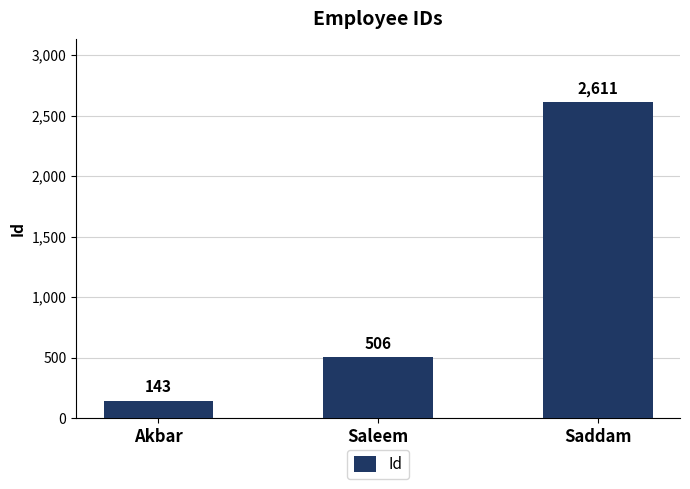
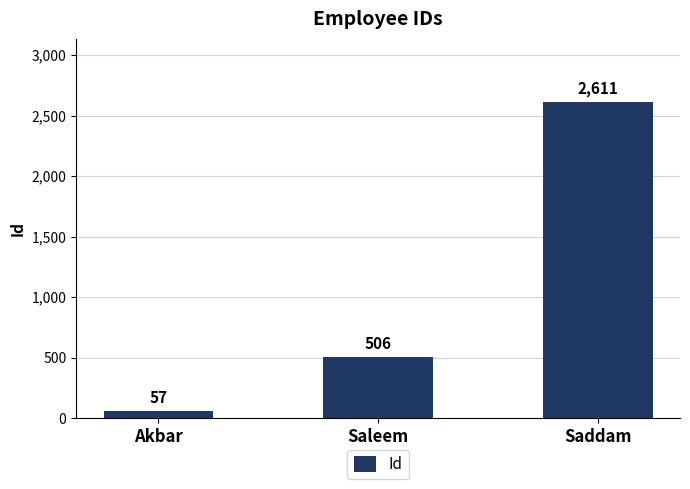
  {
-   "Akbar": "143",
+   "Akbar": "57",
    "Saleem": "506",
    "Saddam": "2,611"
  }
